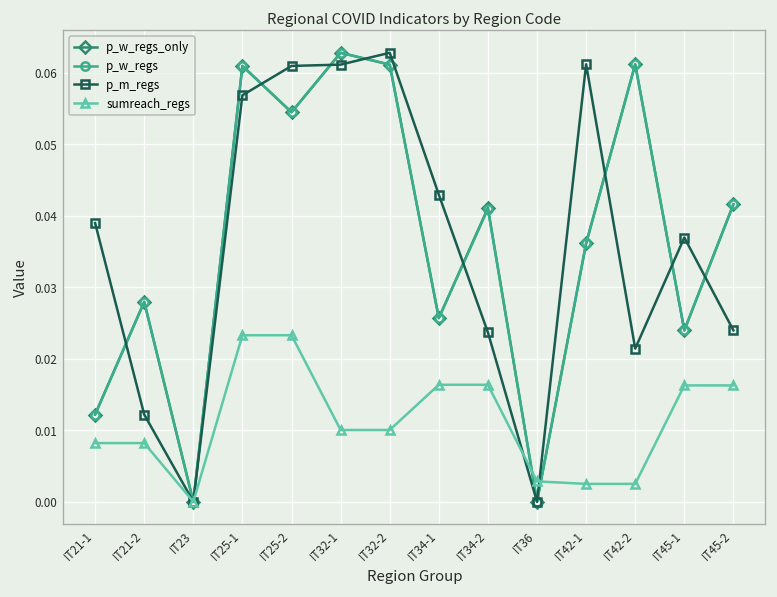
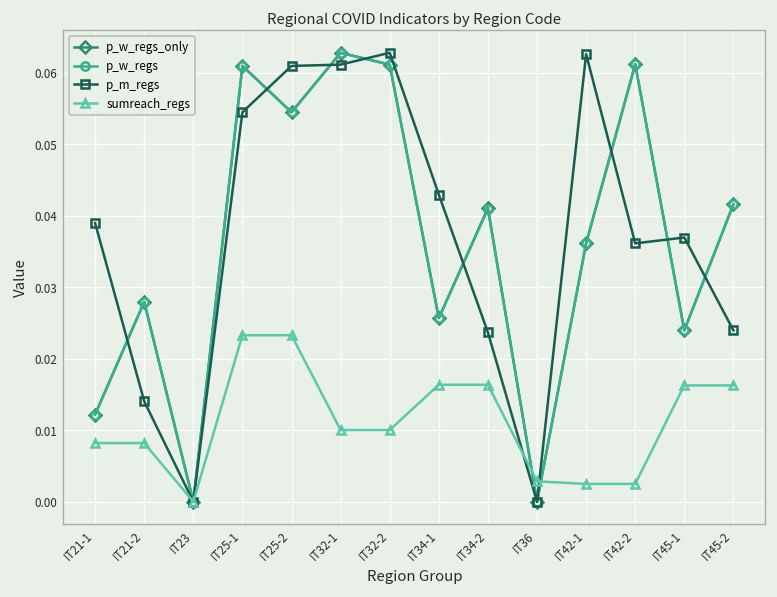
  {
    "p_m_regs": {
      "IT21-1": 0.039,
-     "IT21-2": 0.012,
-     "IT25-1": 0.057,
+     "IT21-2": 0.014,
+     "IT25-1": 0.054,
      "IT25-2": 0.061,
      "IT32-1": 0.061,
      "IT32-2": 0.063,
      "IT34-1": 0.043,
      "IT34-2": 0.024,
-     "IT42-1": 0.061,
-     "IT42-2": 0.021,
+     "IT42-1": 0.063,
+     "IT42-2": 0.036,
      "IT45-1": 0.037,
      "IT45-2": 0.024
    }
  }
